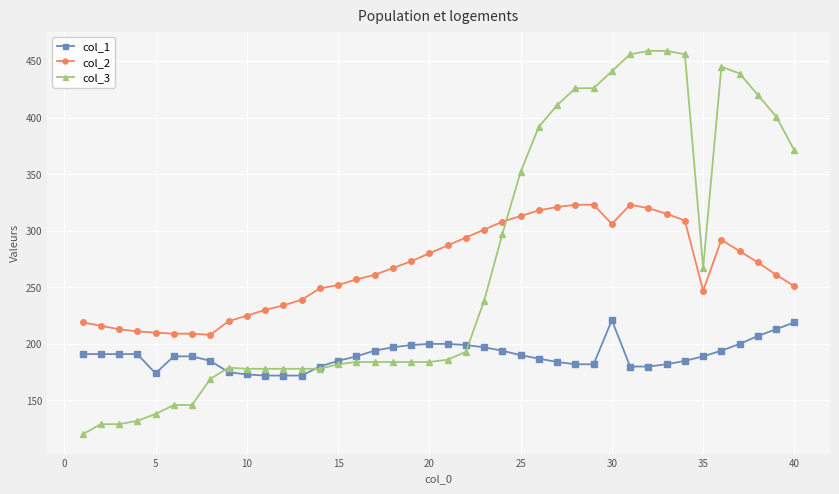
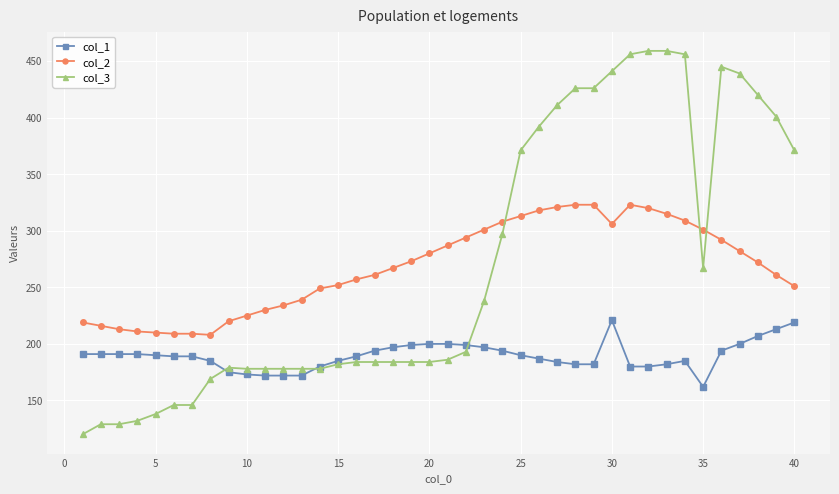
  {
    "col_1": {
-     "5": 174,
+     "5": 190,
      "10": 173,
      "15": 185,
      "20": 200,
      "25": 190,
      "30": 221,
-     "35": 189,
+     "35": 162,
      "40": 219
    },
    "col_2": {
      "5": 210,
      "10": 225,
      "15": 252,
      "20": 280,
      "25": 313,
      "30": 306,
-     "35": 247,
+     "35": 301,
      "40": 251
    },
    "col_3": {
      "5": 138,
      "10": 178,
      "15": 182,
      "20": 184,
-     "25": 352,
+     "25": 371,
      "30": 441,
      "35": 267,
      "40": 371
    }
  }
